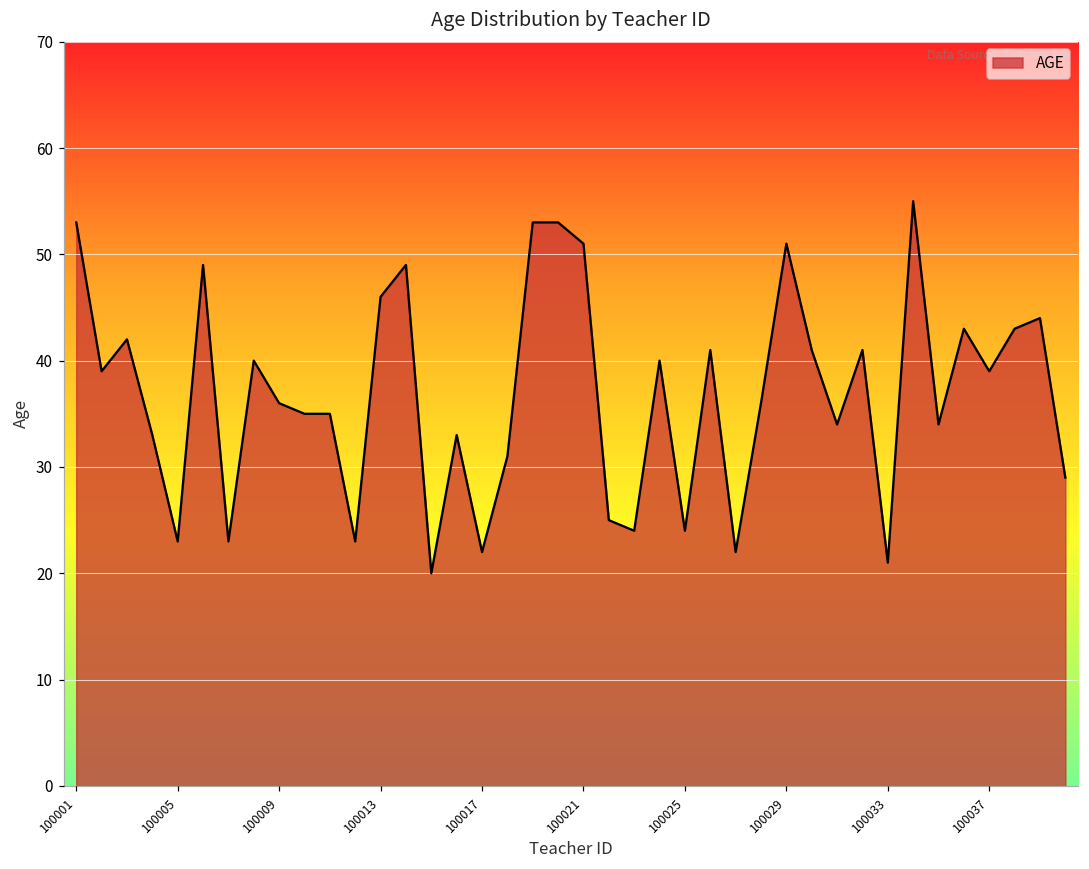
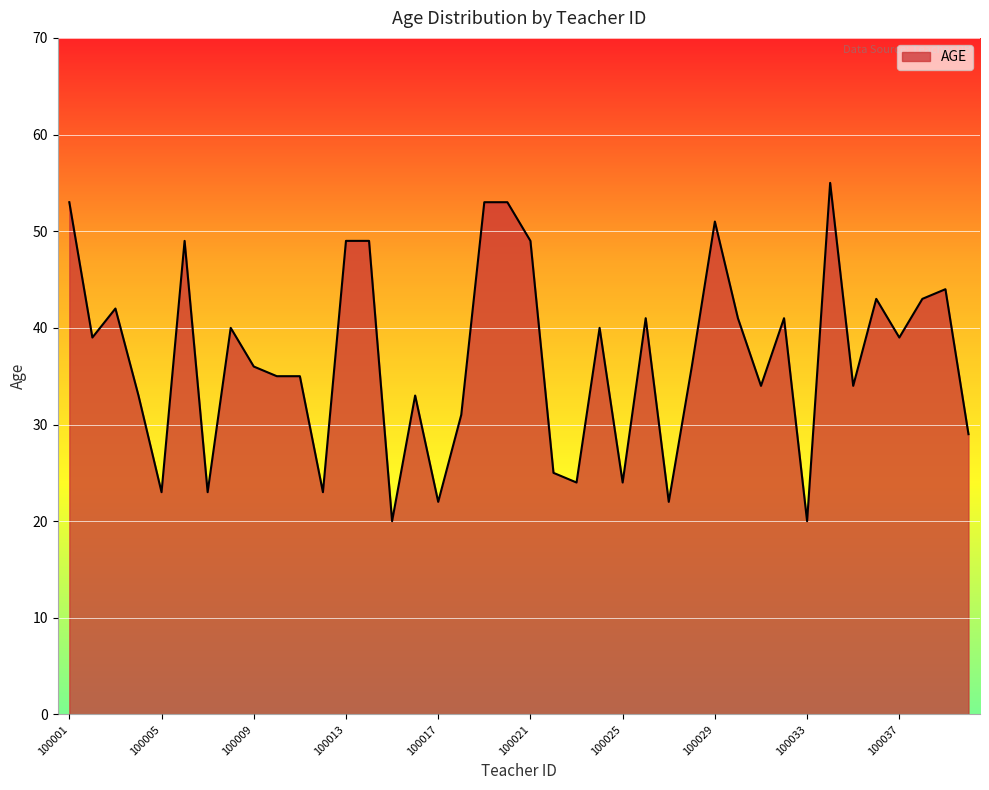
  {
    "100001": 53,
    "100005": 23,
    "100009": 36,
-   "100013": 46,
+   "100013": 49,
    "100017": 22,
-   "100021": 51,
+   "100021": 49,
    "100025": 24,
    "100029": 51,
-   "100033": 21,
+   "100033": 20,
    "100037": 39
  }
